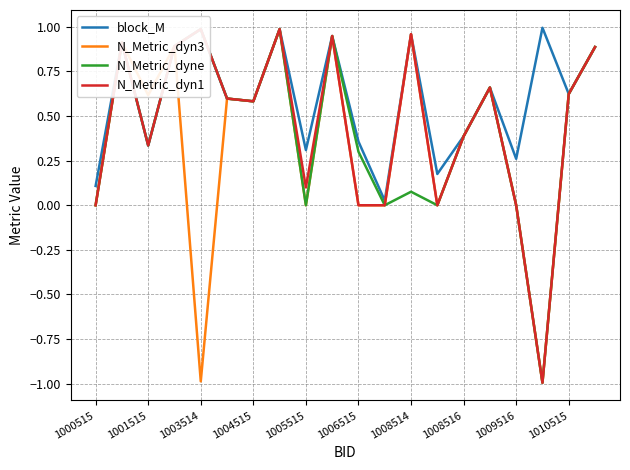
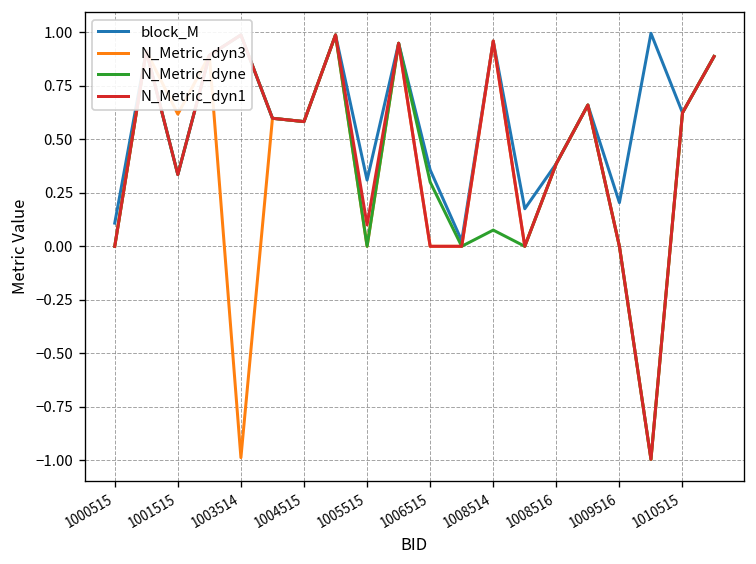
  {
    "block_M": {
      "1000515": 0.11,
      "1005515": 0.31,
      "1006515": 0.36,
-     "1009516": 0.26
+     "1009516": 0.20
    },
    "N_Metric_dyn3": {
      "1003514": -0.99
    },
    "N_Metric_dyne": {
      "1006515": 0.30,
      "1008514": 0.08
    },
    "N_Metric_dyn1": {
      "1005515": 0.10
    }
  }
